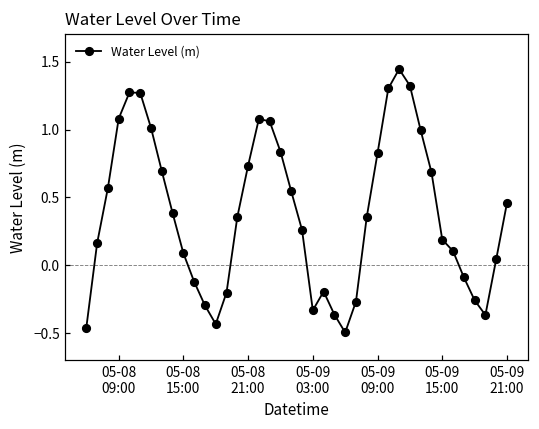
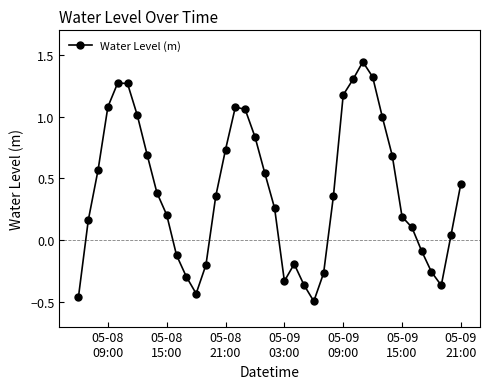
  {
    "05-08 09:00": 1.08,
-   "05-08 15:00": 0.09,
+   "05-08 15:00": 0.20,
    "05-08 21:00": 0.73,
    "05-09 03:00": -0.33,
-   "05-09 09:00": 0.83,
+   "05-09 09:00": 1.18,
    "05-09 15:00": 0.19,
    "05-09 21:00": 0.46
  }
